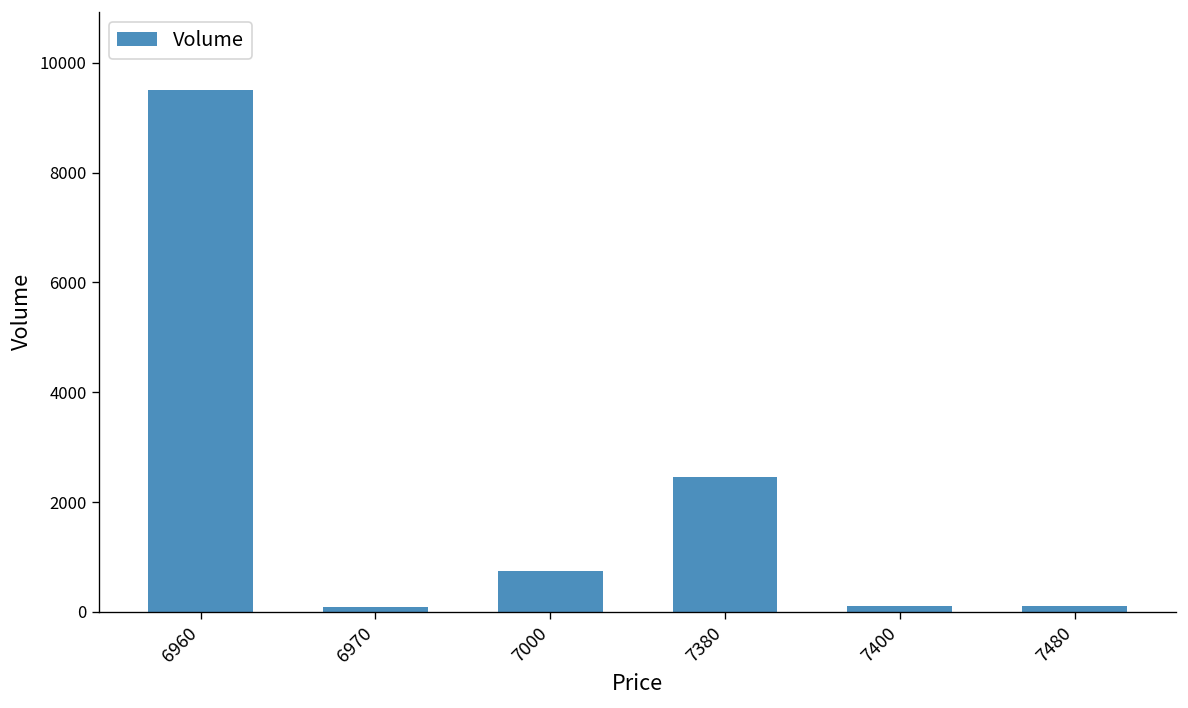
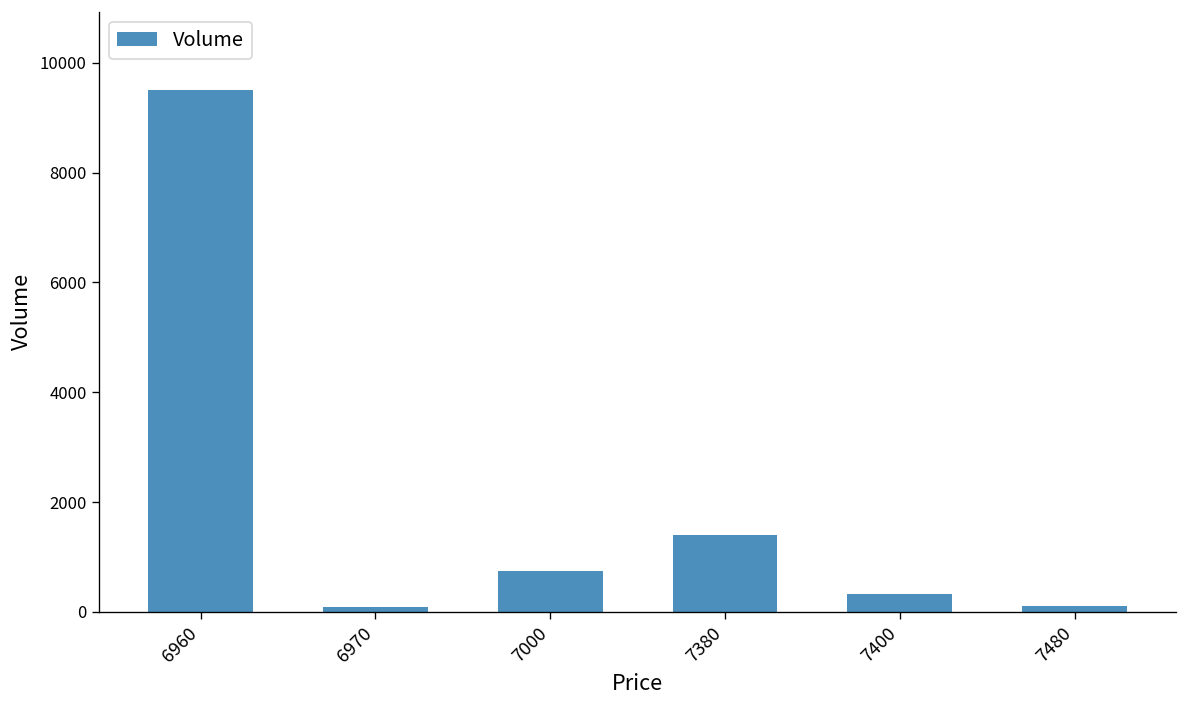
  {
    "6960": 9500,
    "6970": 100,
    "7000": 700,
-   "7380": 2500,
-   "7400": 100,
+   "7380": 1400,
+   "7400": 300,
    "7480": 100
  }
